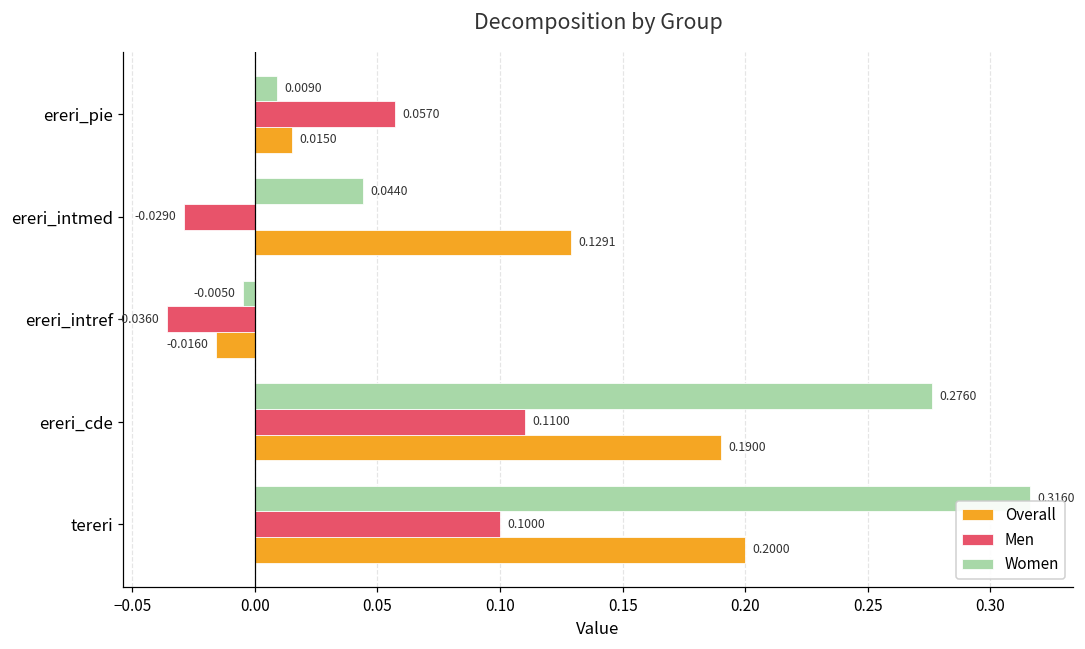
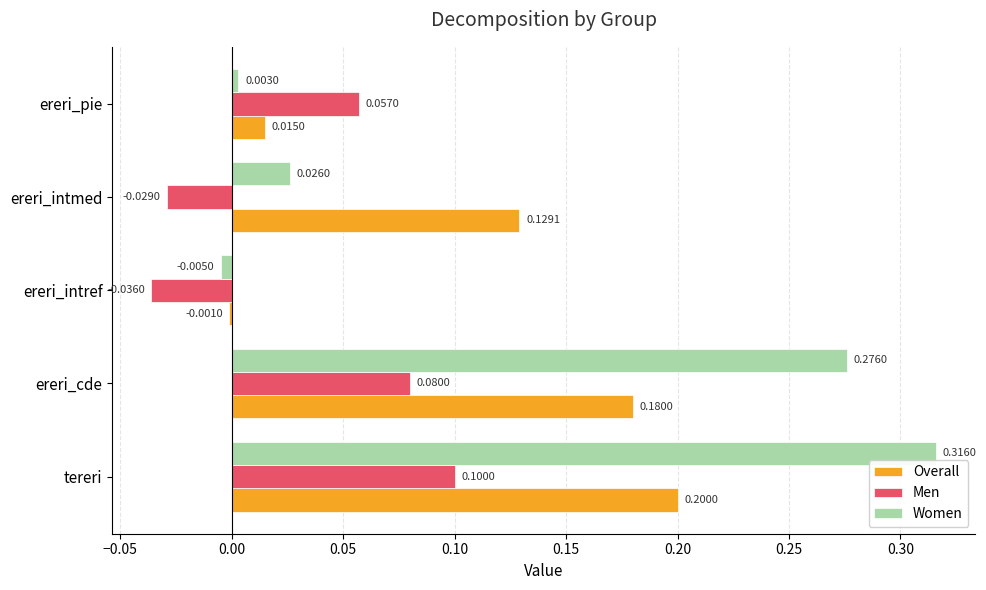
  {
    "Overall": {
      "ereri_pie": 0.0150,
      "ereri_intmed": 0.1291,
-     "ereri_intref": -0.0160,
-     "ereri_cde": 0.1900,
+     "ereri_intref": -0.0010,
+     "ereri_cde": 0.1800,
      "tereri": 0.2000
    },
    "Men": {
      "ereri_pie": 0.0570,
      "ereri_intmed": -0.0290,
      "ereri_intref": -0.0360,
-     "ereri_cde": 0.1100,
+     "ereri_cde": 0.0800,
      "tereri": 0.1000
    },
    "Women": {
-     "ereri_pie": 0.0090,
-     "ereri_intmed": 0.0440,
+     "ereri_pie": 0.0030,
+     "ereri_intmed": 0.0260,
      "ereri_intref": -0.0050,
      "ereri_cde": 0.2760,
      "tereri": 0.3160
    }
  }
